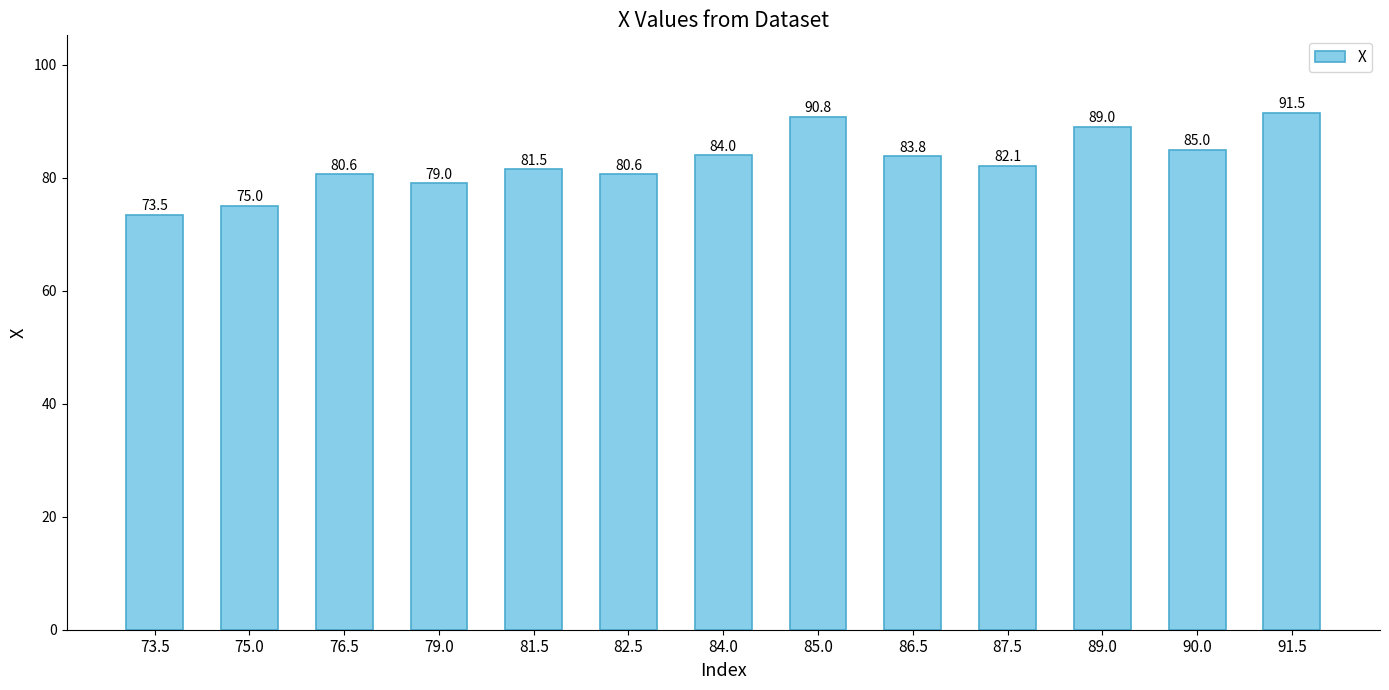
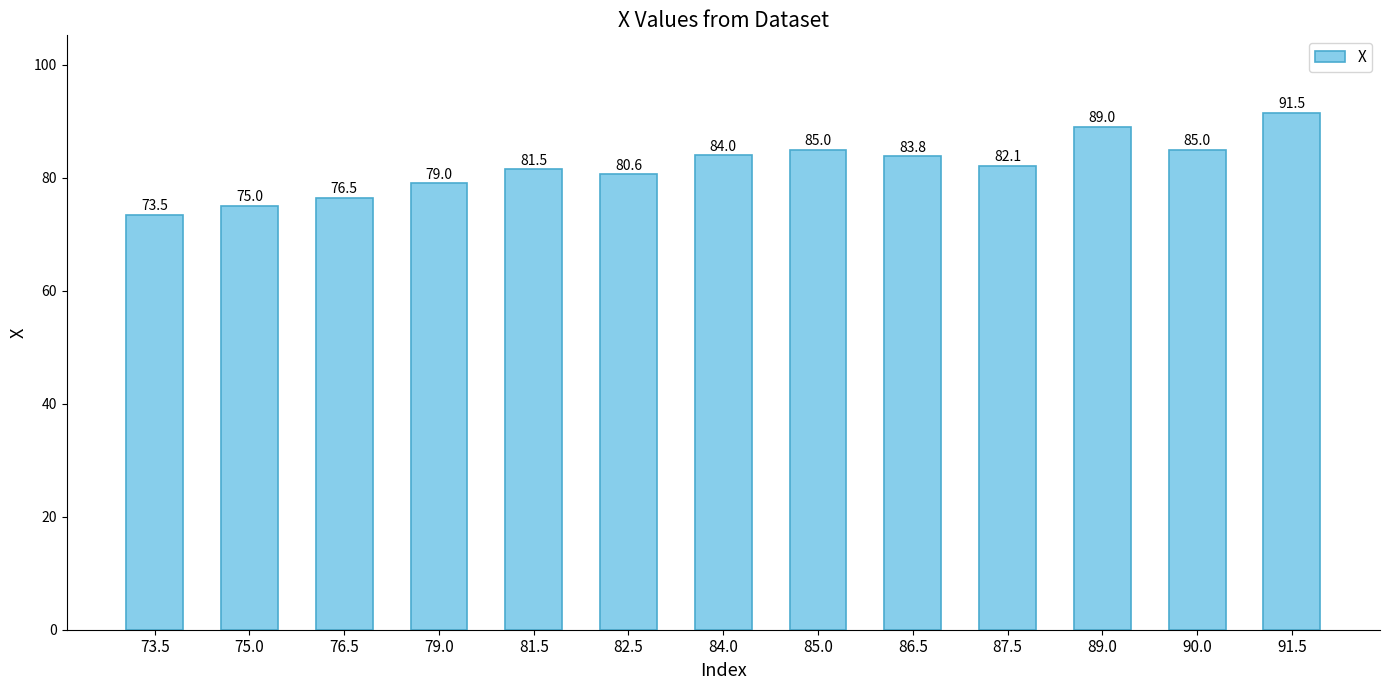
  {
    "73.5": 73.5,
    "75.0": 75.0,
-   "76.5": 80.6,
+   "76.5": 76.5,
    "79.0": 79.0,
    "81.5": 81.5,
    "82.5": 80.6,
    "84.0": 84.0,
-   "85.0": 90.8,
+   "85.0": 85.0,
    "86.5": 83.8,
    "87.5": 82.1,
    "89.0": 89.0,
    "90.0": 85.0,
    "91.5": 91.5
  }
